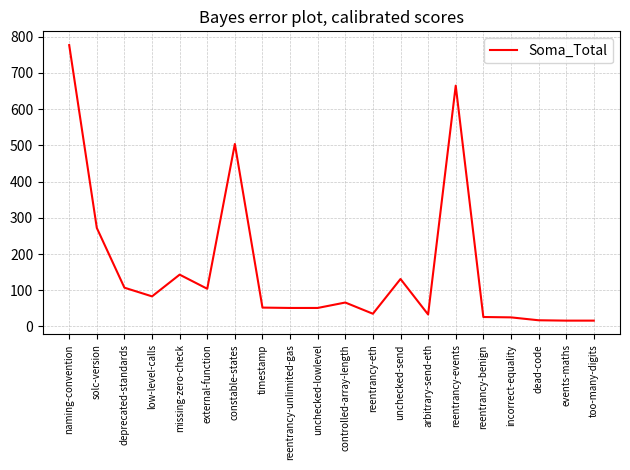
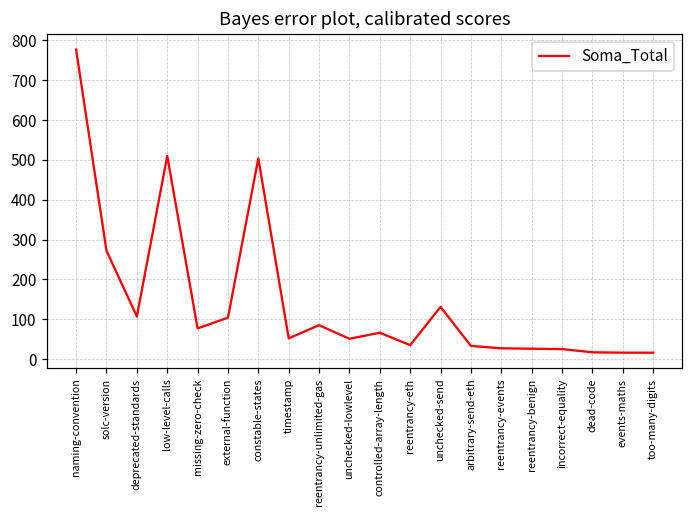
  {
    "naming-convention": 780,
    "solc-version": 270,
    "deprecated-standards": 110,
-   "low-level-calls": 80,
-   "missing-zero-check": 140,
+   "low-level-calls": 510,
+   "missing-zero-check": 80,
    "external-function": 100,
    "constable-states": 500,
    "timestamp": 50,
-   "reentrancy-unlimited-gas": 50,
+   "reentrancy-unlimited-gas": 90,
    "unchecked-lowlevel": 50,
    "controlled-array-length": 70,
    "reentrancy-eth": 40,
    "unchecked-send": 130,
    "arbitrary-send-eth": 30,
-   "reentrancy-events": 670,
+   "reentrancy-events": 30,
    "reentrancy-benign": 30,
    "incorrect-equality": 30,
    "dead-code": 20,
    "events-maths": 20,
    "too-many-digits": 20
  }
